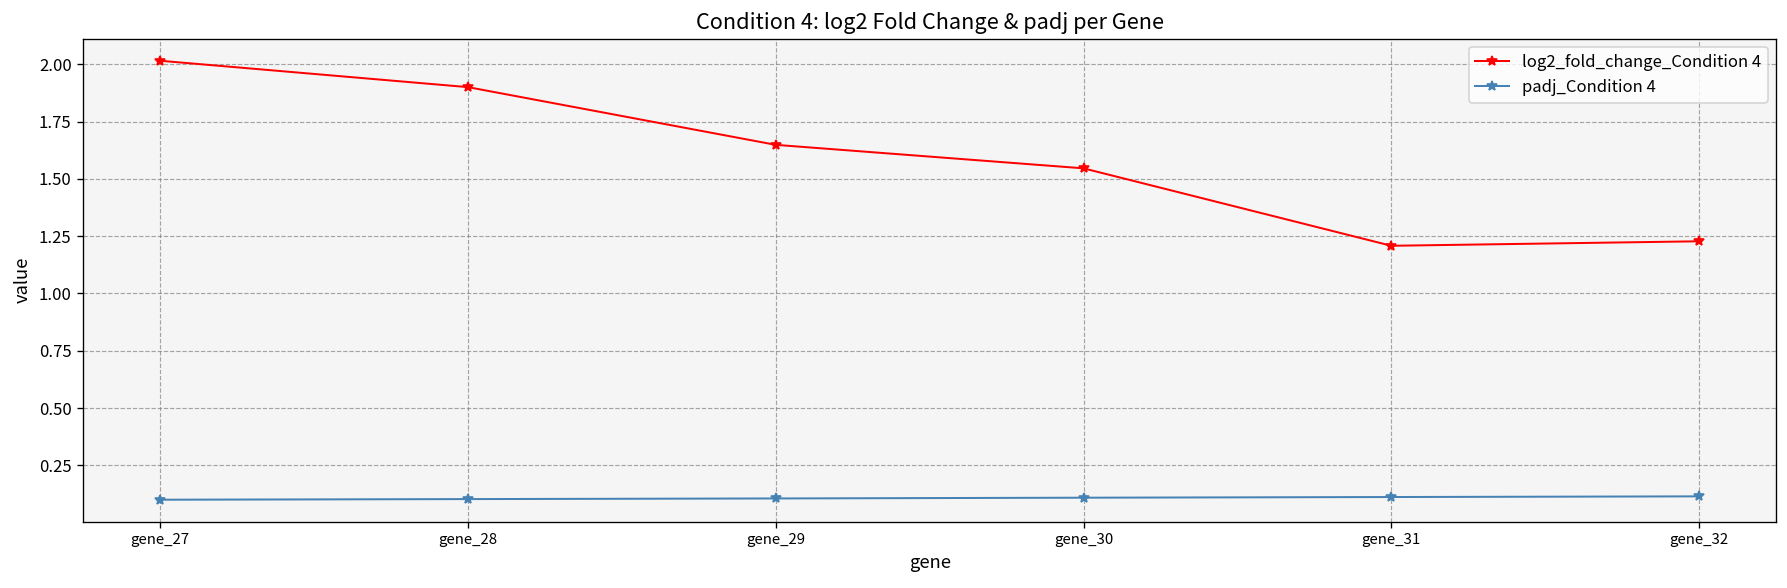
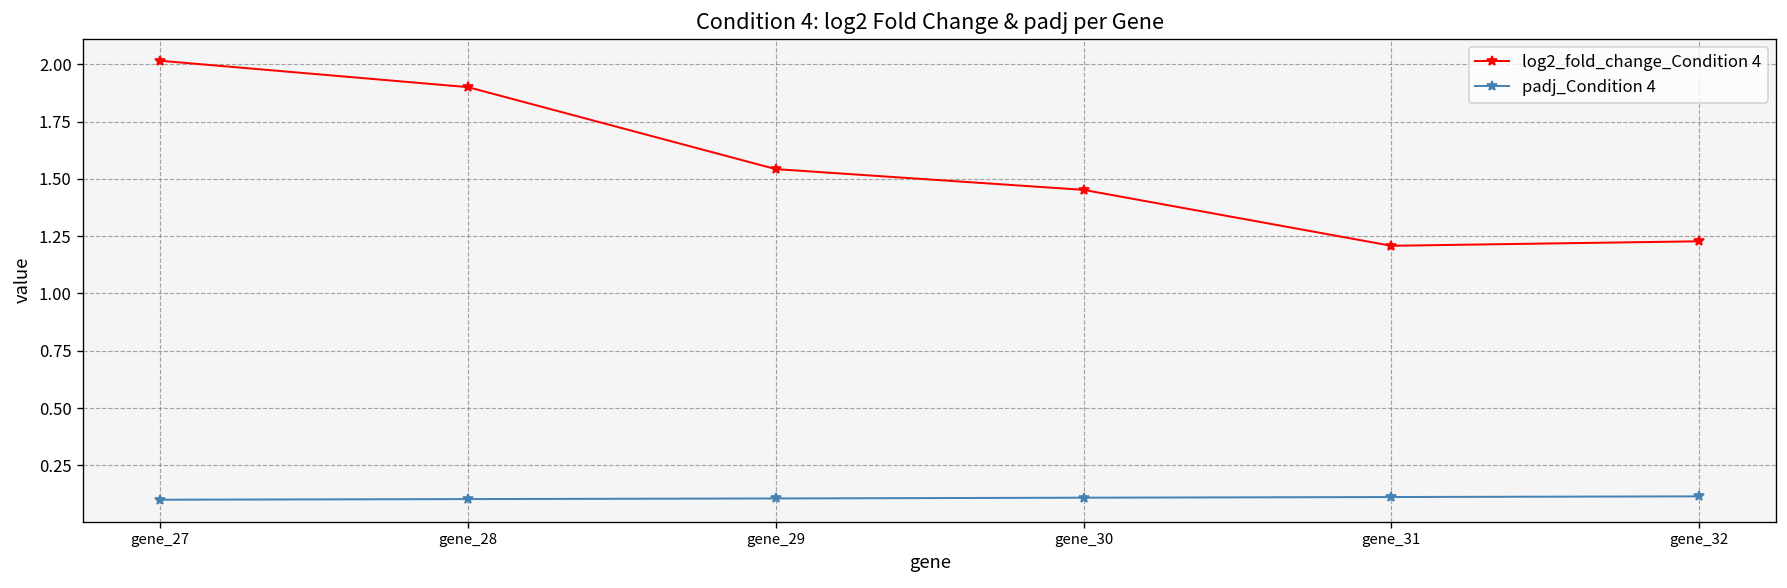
  {
    "log2_fold_change_Condition 4": {
      "gene_27": 2.02,
      "gene_28": 1.90,
-     "gene_29": 1.65,
-     "gene_30": 1.55,
+     "gene_29": 1.54,
+     "gene_30": 1.45,
      "gene_31": 1.21,
      "gene_32": 1.23
    },
    "padj_Condition 4": {
      "gene_27": 0.10,
      "gene_28": 0.10,
      "gene_29": 0.11,
      "gene_30": 0.11,
      "gene_31": 0.11,
      "gene_32": 0.11
    }
  }
